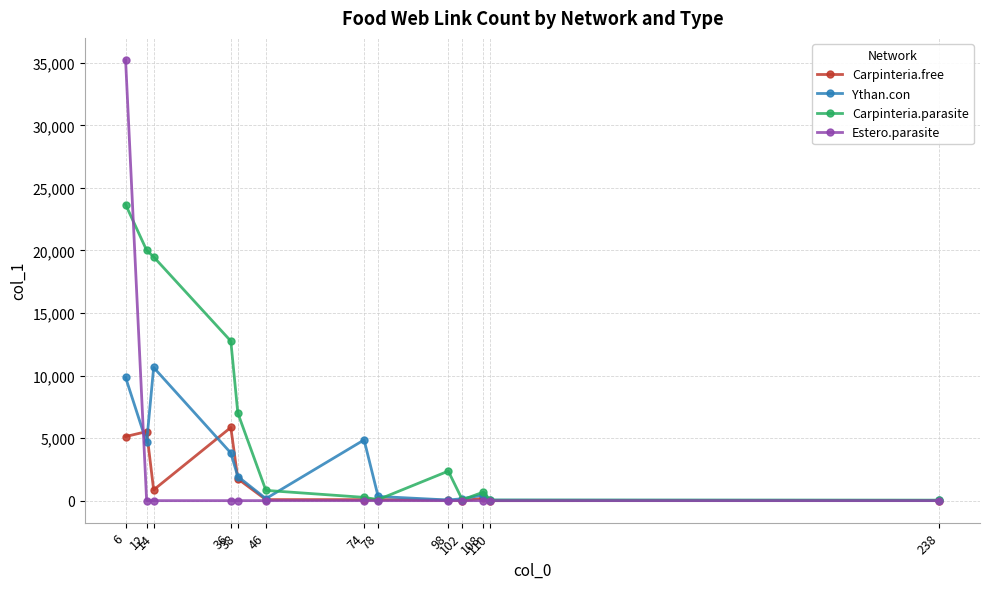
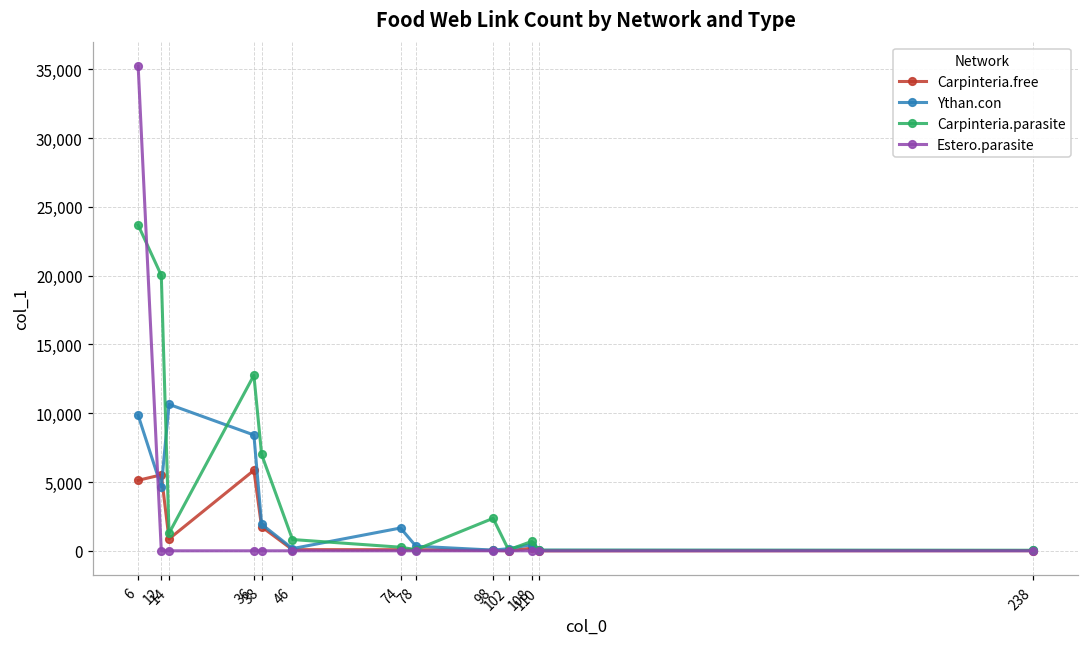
  {
    "Carpinteria.free": {
      "6": "5,100",
      "12": "5,500",
      "14": "900",
      "36": "5,900"
    },
    "Ythan.con": {
      "6": "9,900",
      "12": "4,600",
      "14": "10,600",
-     "36": "3,800",
-     "74": "4,900",
+     "36": "8,400",
+     "74": "1,700",
      "78": "300",
      "108": "400"
    },
    "Carpinteria.parasite": {
      "6": "23,700",
      "12": "20,000",
-     "14": "19,500",
+     "14": "1,300",
      "36": "12,800",
      "38": "7,000",
      "46": "800",
      "98": "2,400",
      "108": "700"
    },
    "Estero.parasite": {
      "6": "35,200",
      "12": "0",
      "14": "0",
      "36": "0",
      "38": "0"
    }
  }
